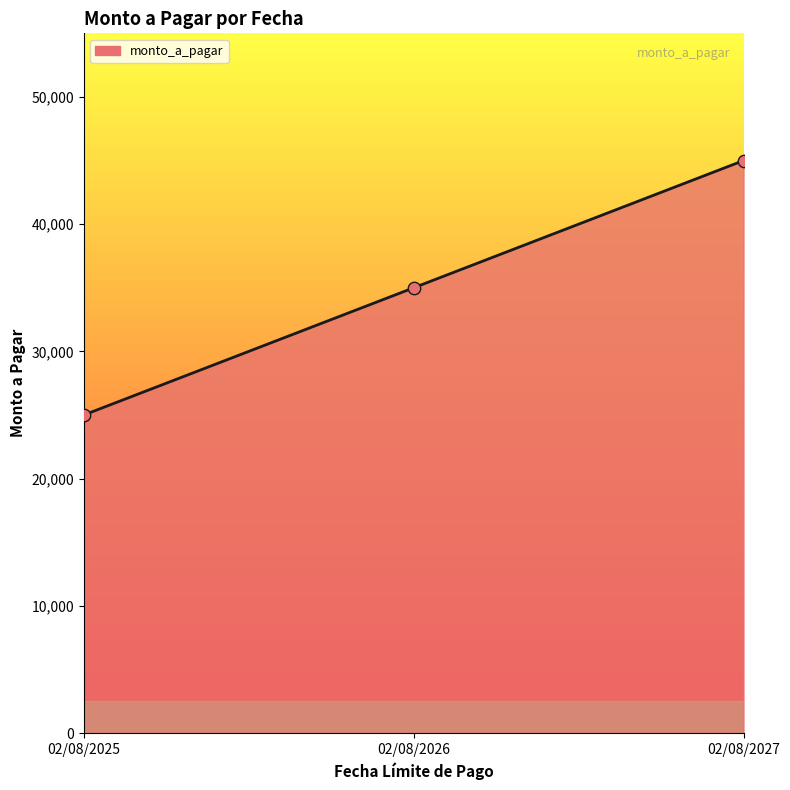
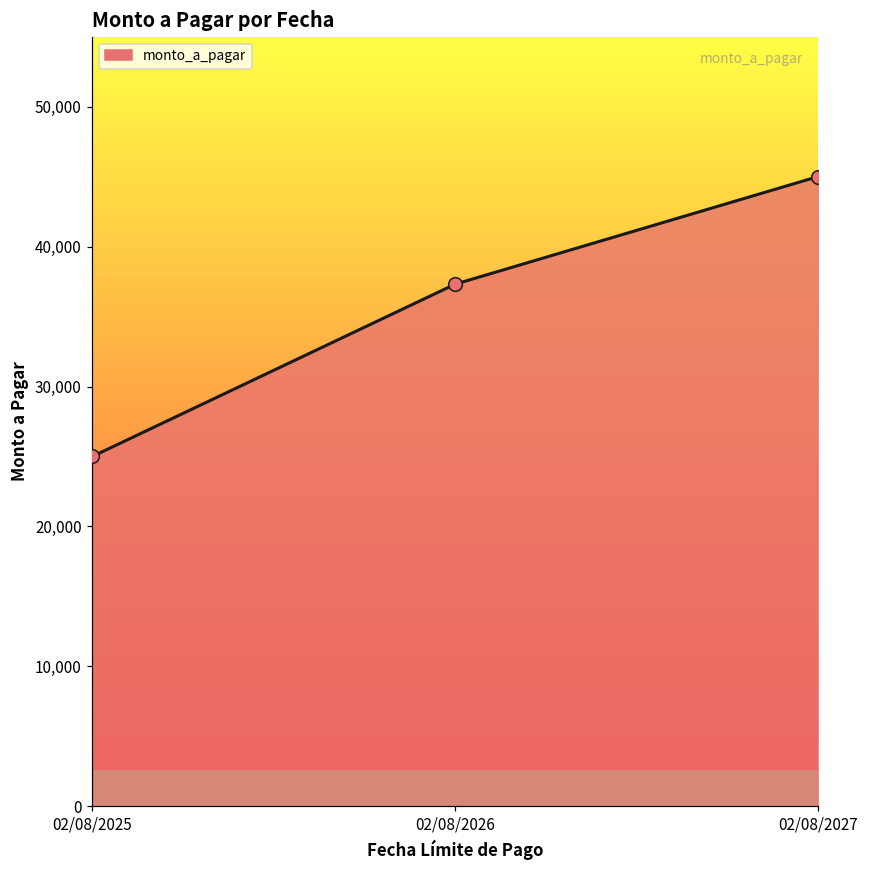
  {
    "02/08/2025": "25,000",
-   "02/08/2026": "35,000",
+   "02/08/2026": "37,300",
    "02/08/2027": "45,000"
  }
